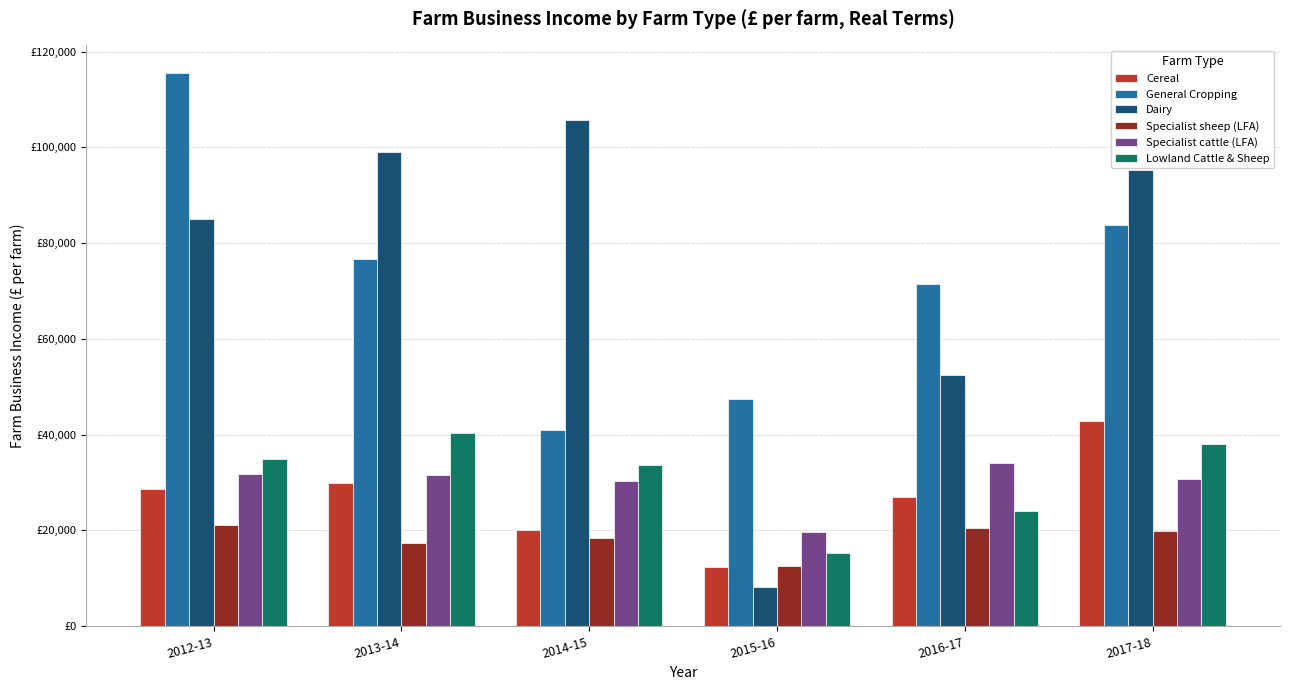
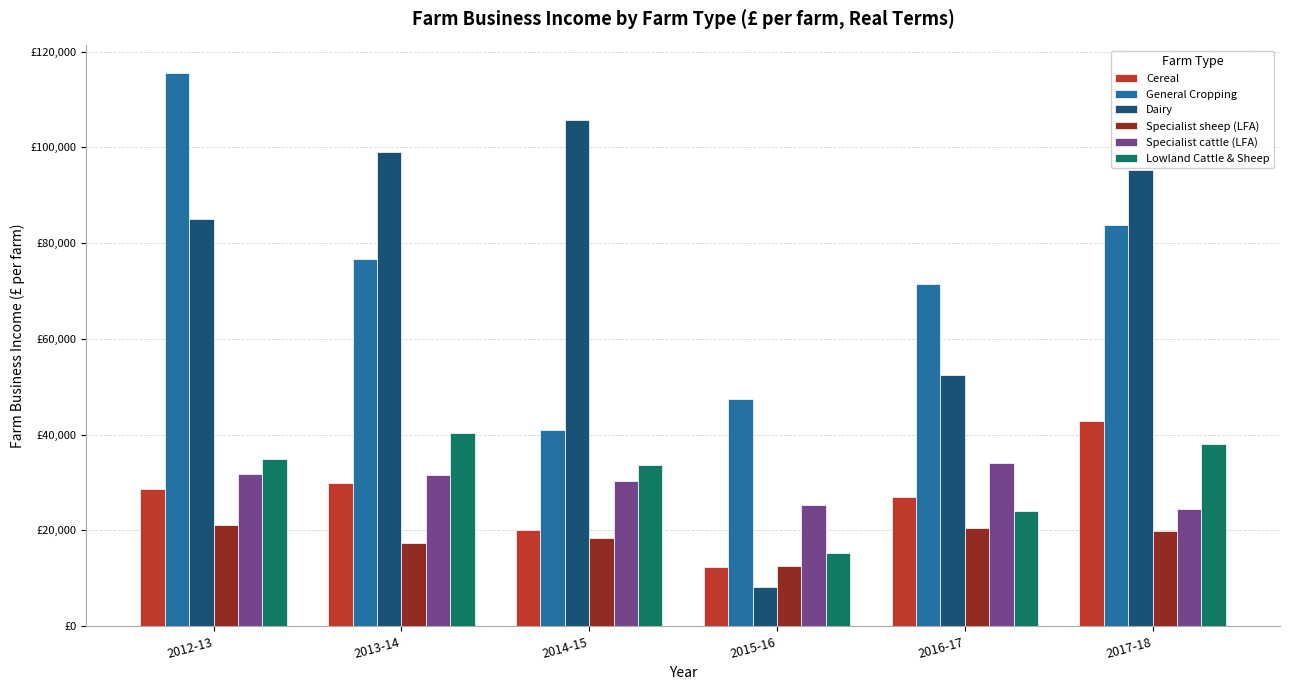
  {
    "Specialist cattle (LFA)": {
      "2012-13": "£32,000",
      "2013-14": "£32,000",
      "2014-15": "£30,000",
-     "2015-16": "£20,000",
+     "2015-16": "£25,000",
      "2016-17": "£34,000",
-     "2017-18": "£31,000"
+     "2017-18": "£24,000"
    }
  }
